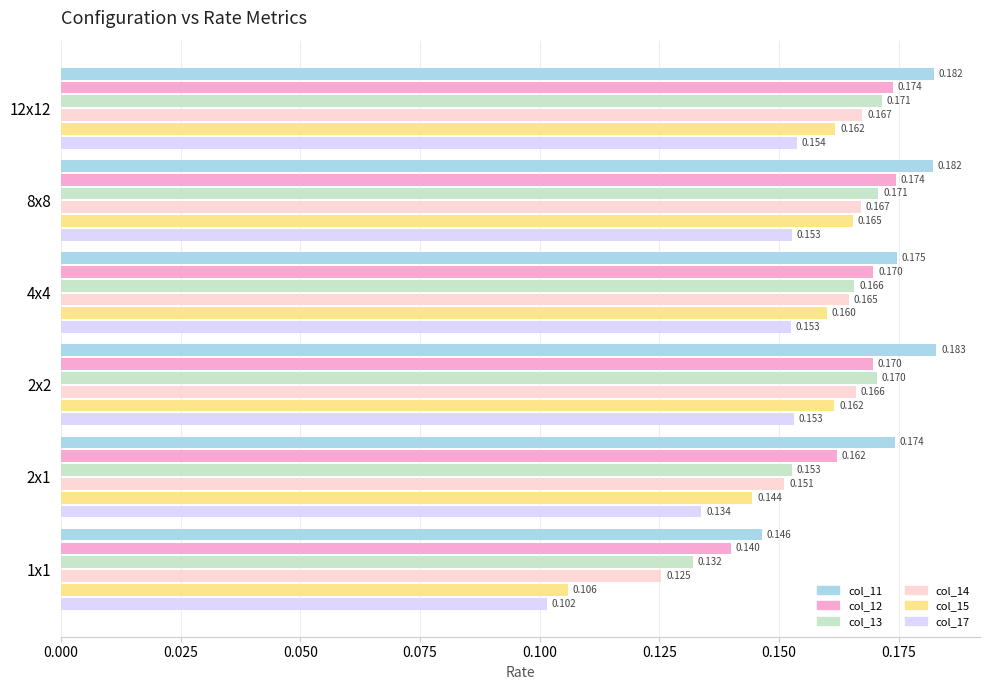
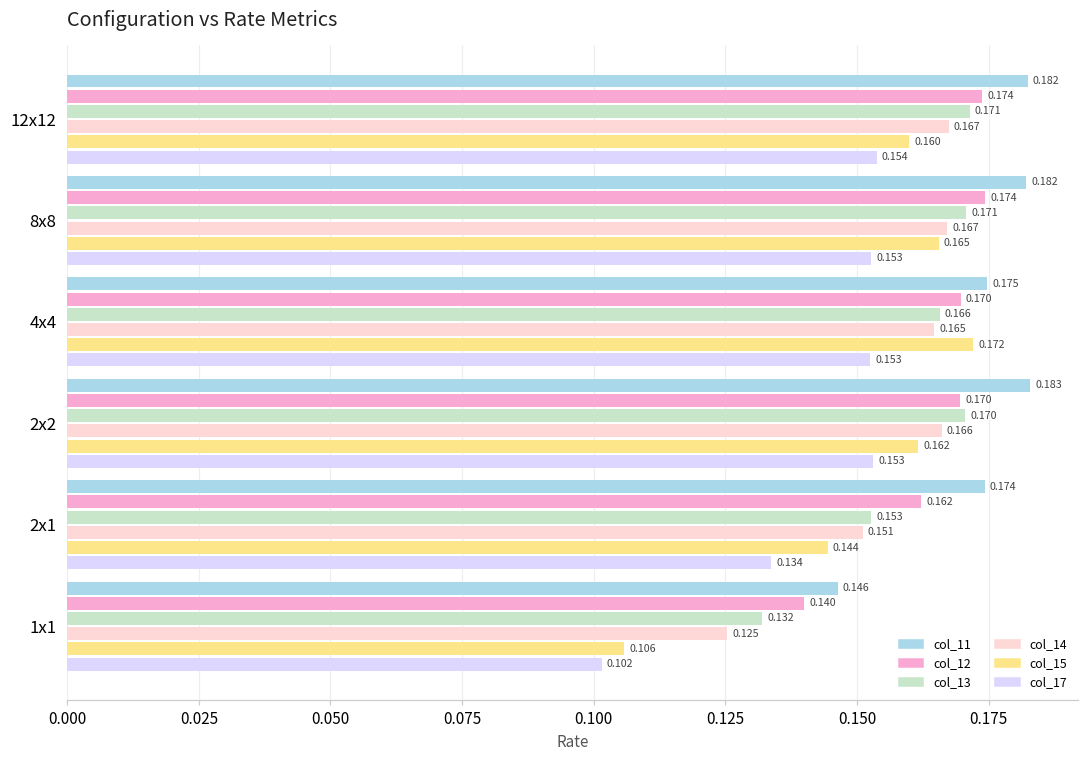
  {
    "col_15": {
-     "12x12": 0.162,
+     "12x12": 0.160,
      "8x8": 0.165,
-     "4x4": 0.160,
+     "4x4": 0.172,
      "2x2": 0.162,
      "2x1": 0.144,
      "1x1": 0.106
    }
  }
